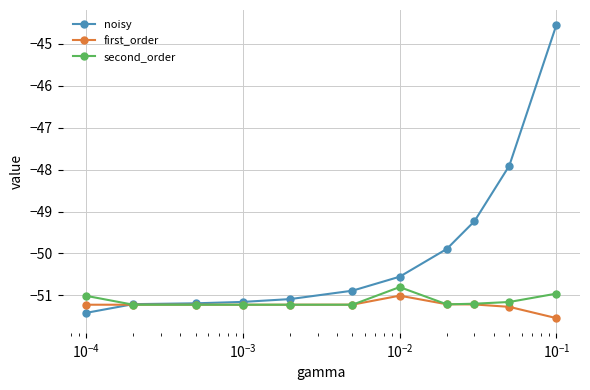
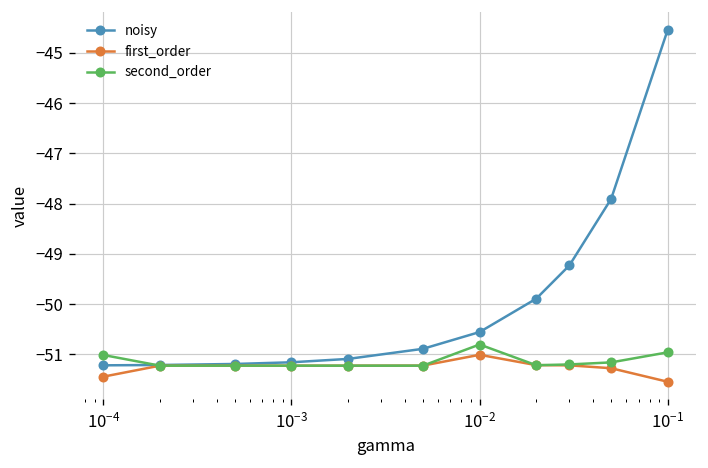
  {
    "noisy": {
-     "10^-4": -51.4,
+     "10^-4": -51.2,
      "10^-3": -51.2,
      "10^-2": -50.6,
      "10^-1": -44.5
    },
    "first_order": {
-     "10^-4": -51.2,
+     "10^-4": -51.4,
      "10^-2": -51.0,
      "10^-1": -51.5
    },
    "second_order": {
      "10^-4": -51.0,
      "10^-2": -50.8,
      "10^-1": -51.0
    }
  }
